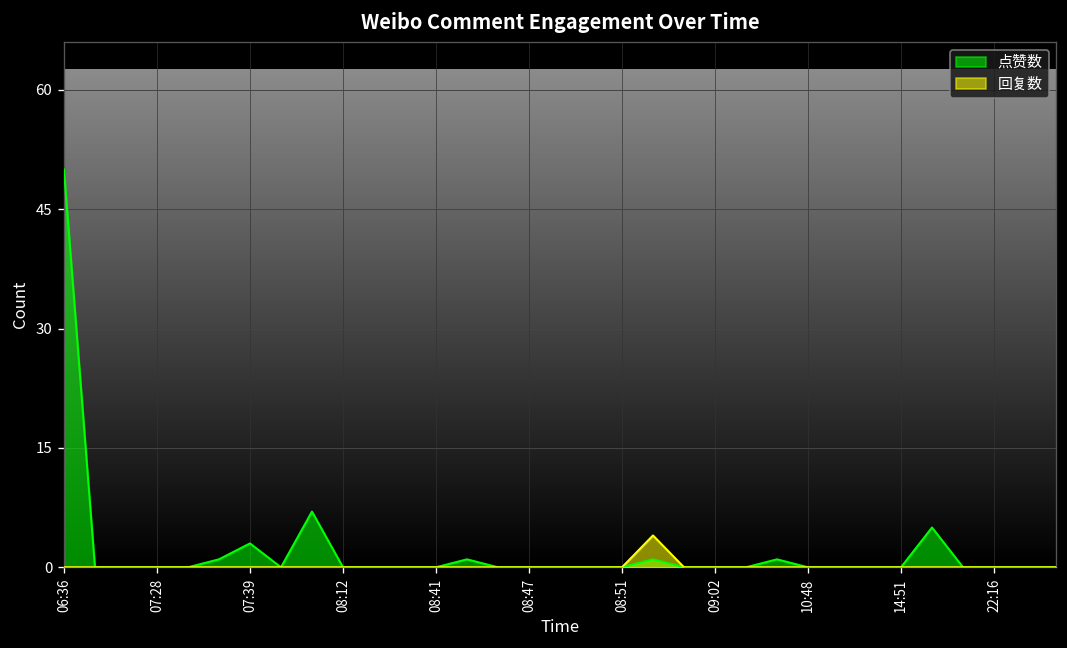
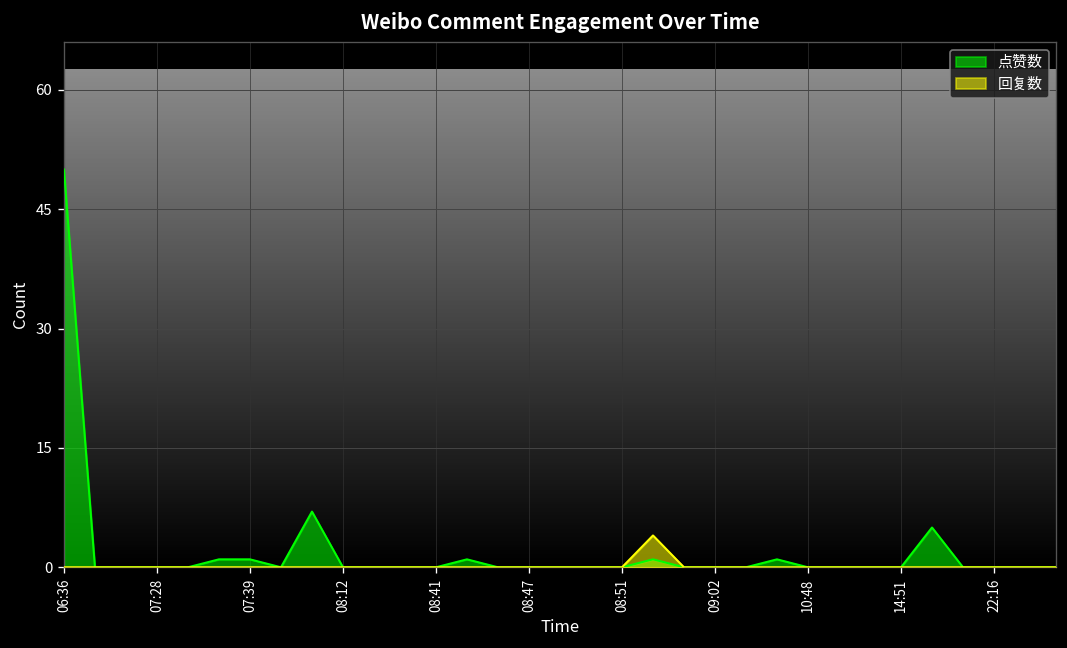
  {
    "点赞数": {
      "06:36": 50,
-     "07:39": 3
+     "07:39": 1
    },
    "回复数": {
      "06:36": 0,
      "07:39": 0
    }
  }
